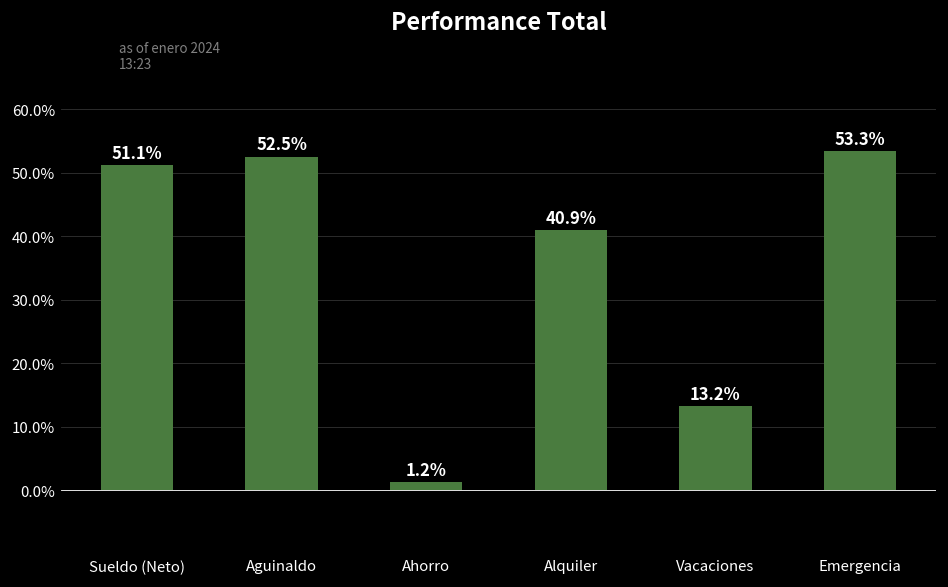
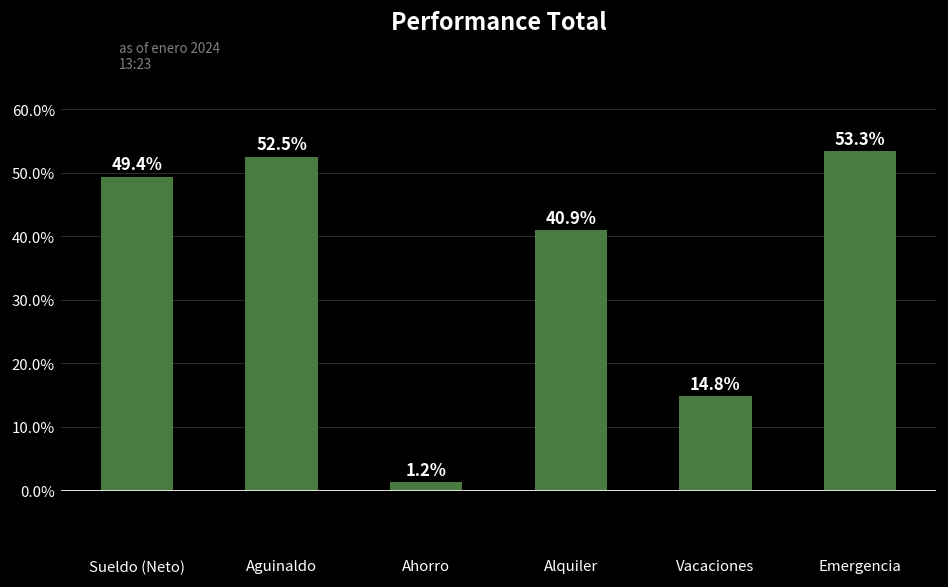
  {
-   "Sueldo (Neto)": "51.1%",
+   "Sueldo (Neto)": "49.4%",
    "Aguinaldo": "52.5%",
    "Ahorro": "1.2%",
    "Alquiler": "40.9%",
-   "Vacaciones": "13.2%",
+   "Vacaciones": "14.8%",
    "Emergencia": "53.3%"
  }
